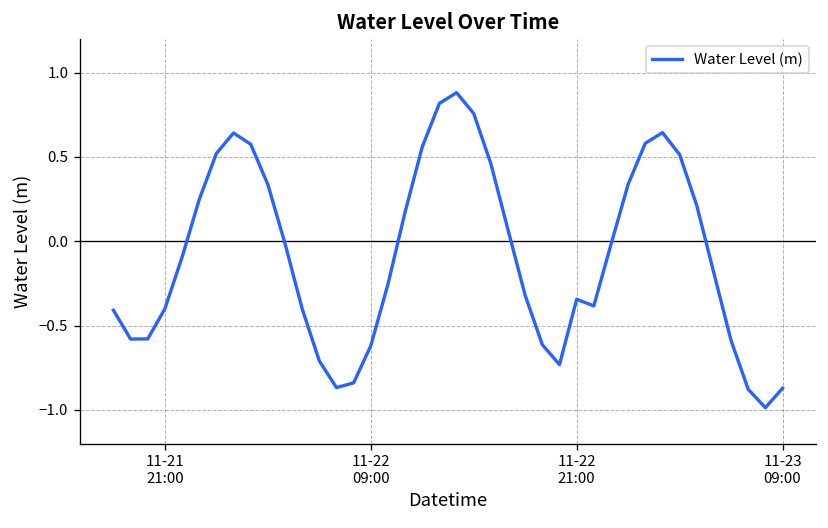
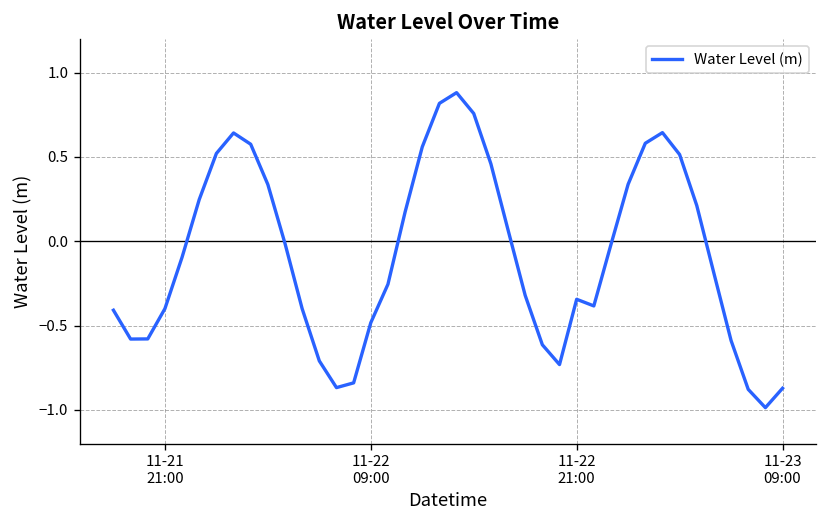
  {
    "11-21 21:00": -0.40,
-   "11-22 09:00": -0.62,
+   "11-22 09:00": -0.48,
    "11-22 21:00": -0.34,
    "11-23 09:00": -0.87
  }
